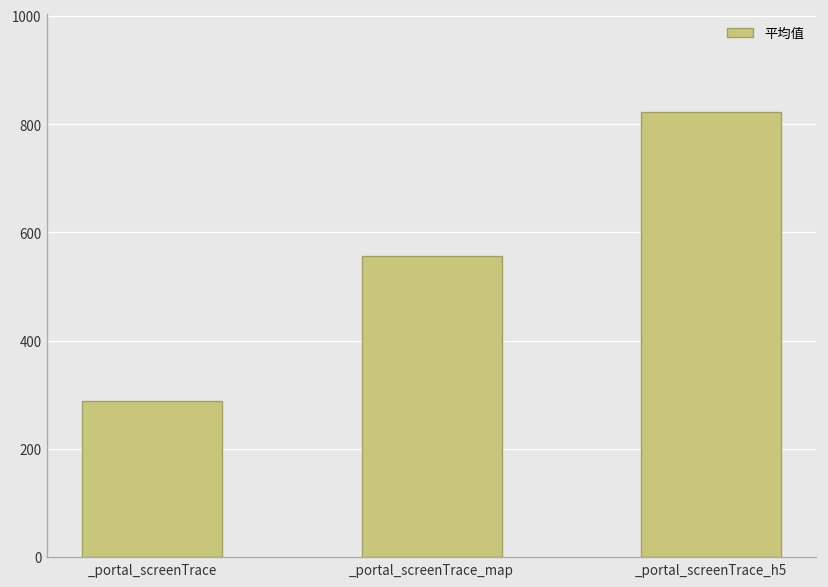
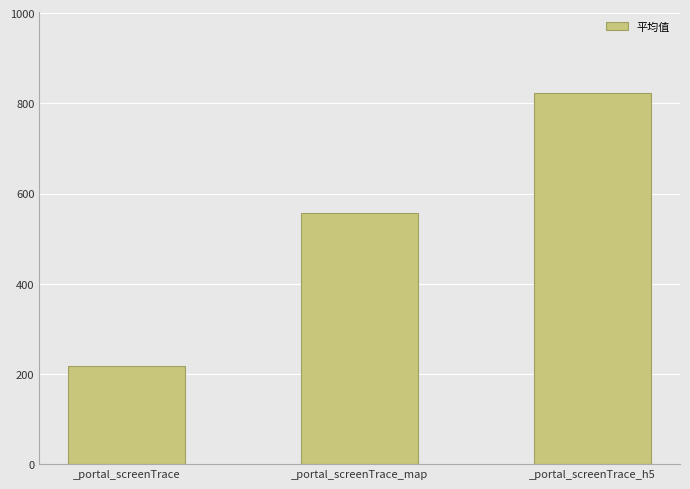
  {
-   "_portal_screenTrace": 290,
+   "_portal_screenTrace": 220,
    "_portal_screenTrace_map": 560,
    "_portal_screenTrace_h5": 820
  }
